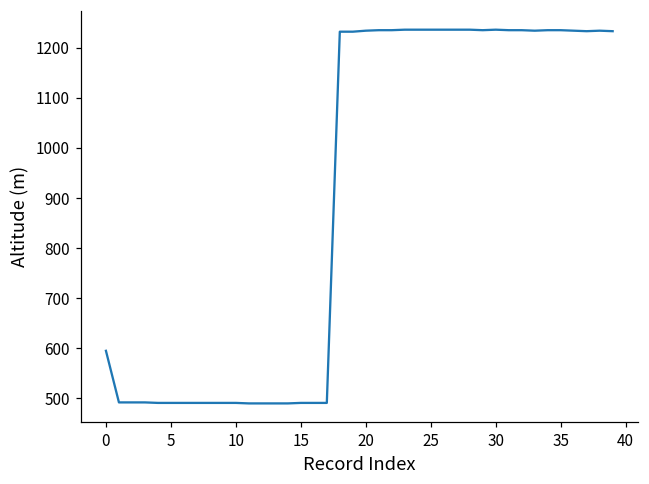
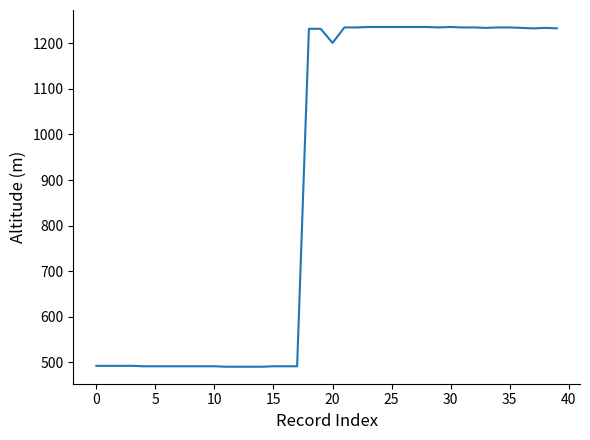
  {
-   "0": 600,
+   "0": 490,
    "5": 490,
    "10": 490,
    "15": 490,
-   "20": 1230,
+   "20": 1200,
    "25": 1240,
    "30": 1240,
    "35": 1240
  }
